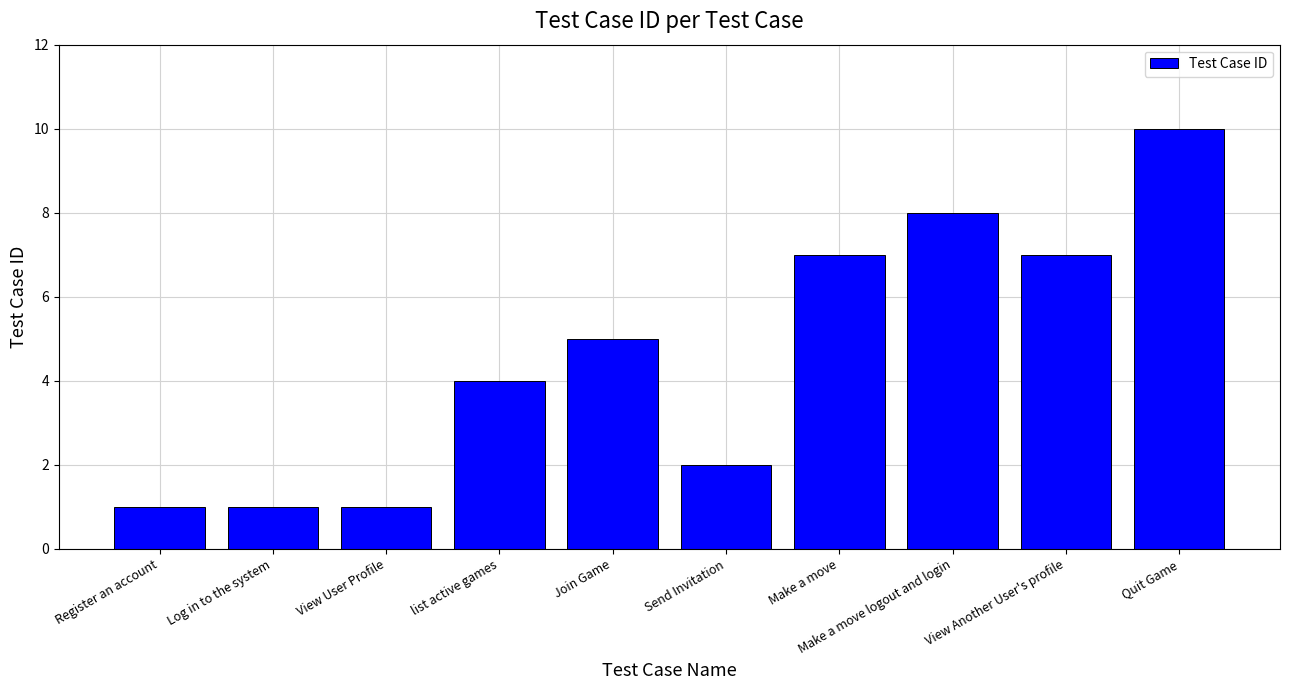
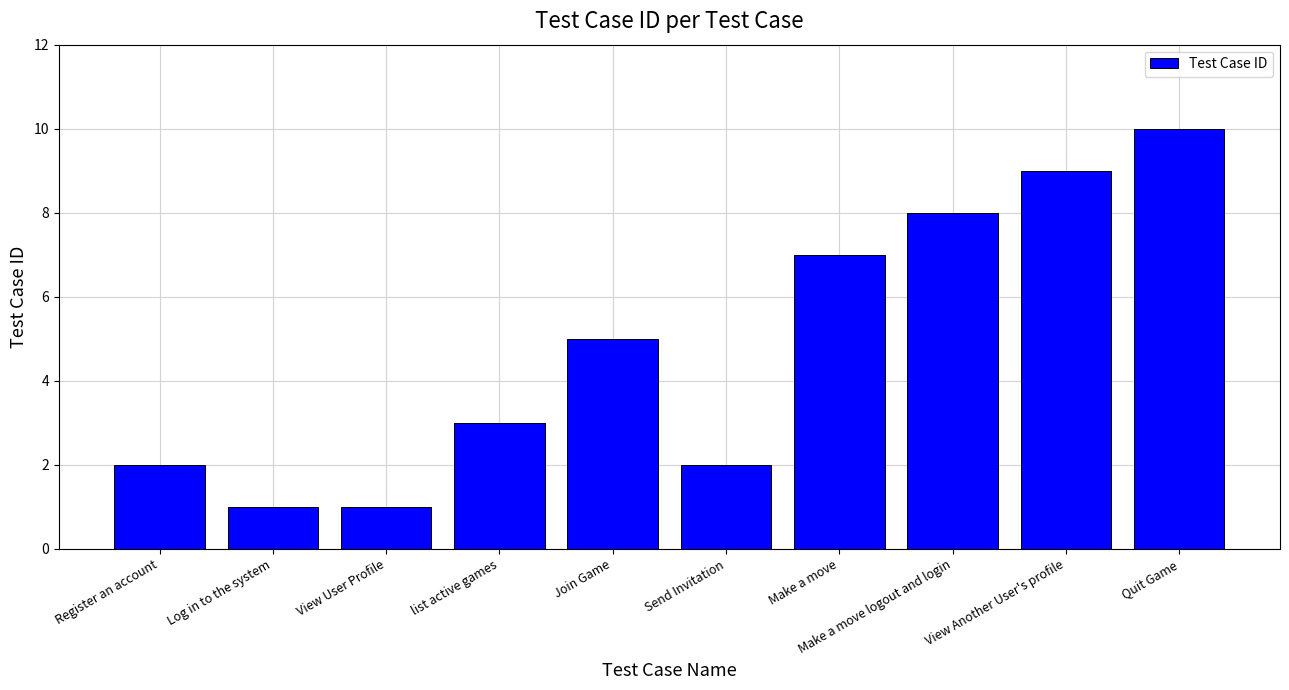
  {
-   "Register an account": 1,
+   "Register an account": 2,
    "Log in to the system": 1,
    "View User Profile": 1,
-   "list active games": 4,
+   "list active games": 3,
    "Join Game": 5,
    "Send Invitation": 2,
    "Make a move": 7,
    "Make a move logout and login": 8,
-   "View Another User's profile": 7,
+   "View Another User's profile": 9,
    "Quit Game": 10
  }
